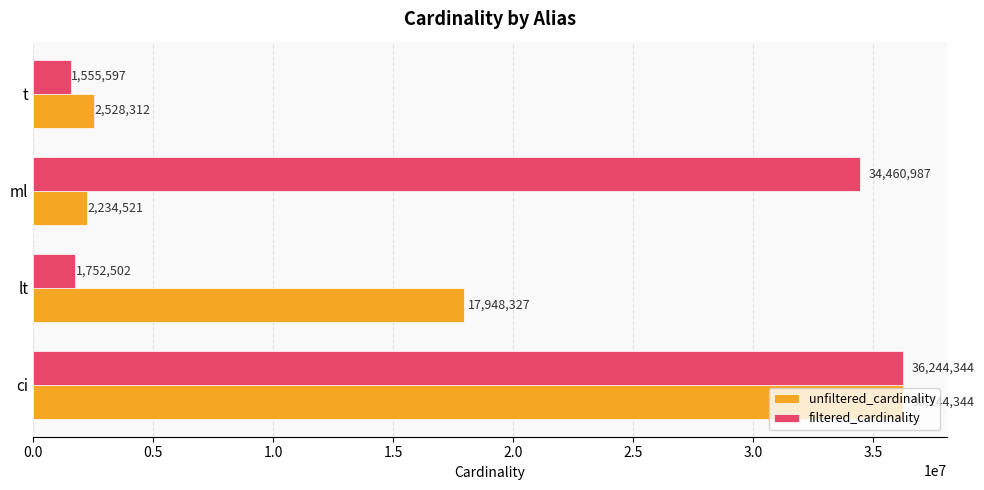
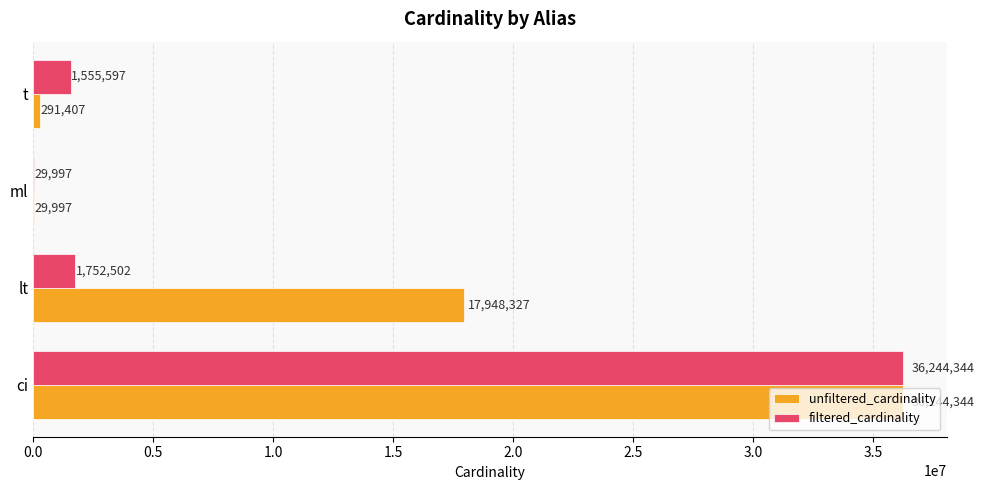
  {
    "unfiltered_cardinality": {
-     "t": "2,528,312",
-     "ml": "2,234,521",
+     "t": "291,407",
+     "ml": "29,997",
      "lt": "17,948,327"
    },
    "filtered_cardinality": {
      "t": "1,555,597",
-     "ml": "34,460,987",
+     "ml": "29,997",
      "lt": "1,752,502",
      "ci": "36,244,344"
    }
  }
